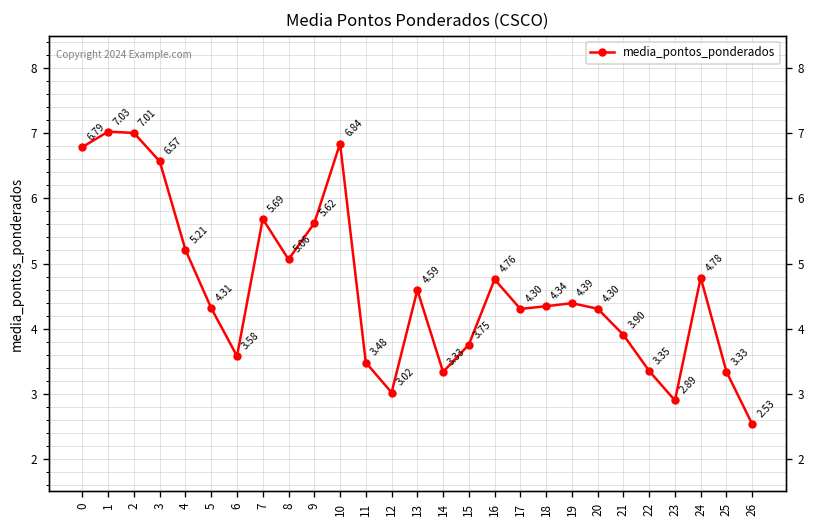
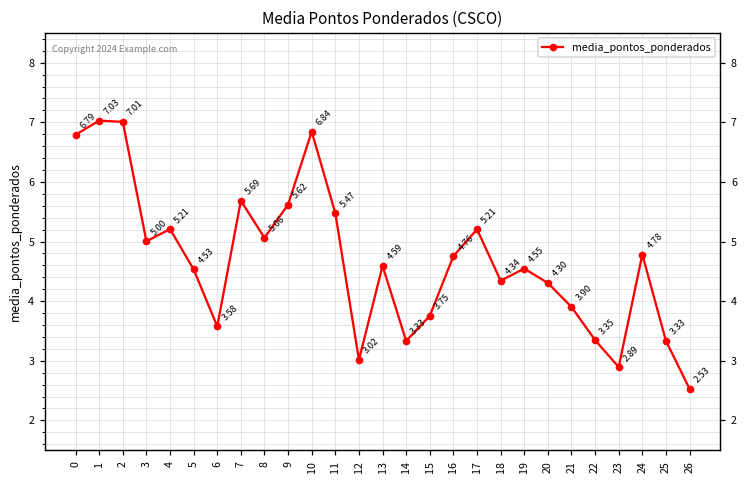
  {
    "1": 7.03,
    "2": 7.01,
-   "3": 6.57,
+   "3": 5.00,
    "4": 5.21,
-   "5": 4.31,
+   "5": 4.53,
    "6": 3.58,
    "7": 5.69,
    "8": 5.06,
    "9": 5.62,
    "10": 6.84,
-   "11": 3.48,
+   "11": 5.47,
    "12": 3.02,
    "13": 4.59,
    "15": 3.75,
    "16": 4.76,
-   "17": 4.30,
-   "19": 4.39,
+   "17": 5.21,
+   "19": 4.55,
    "20": 4.30,
    "21": 3.90,
    "22": 3.35,
    "23": 2.89,
    "24": 4.78,
    "25": 3.33,
    "26": 2.53
  }
